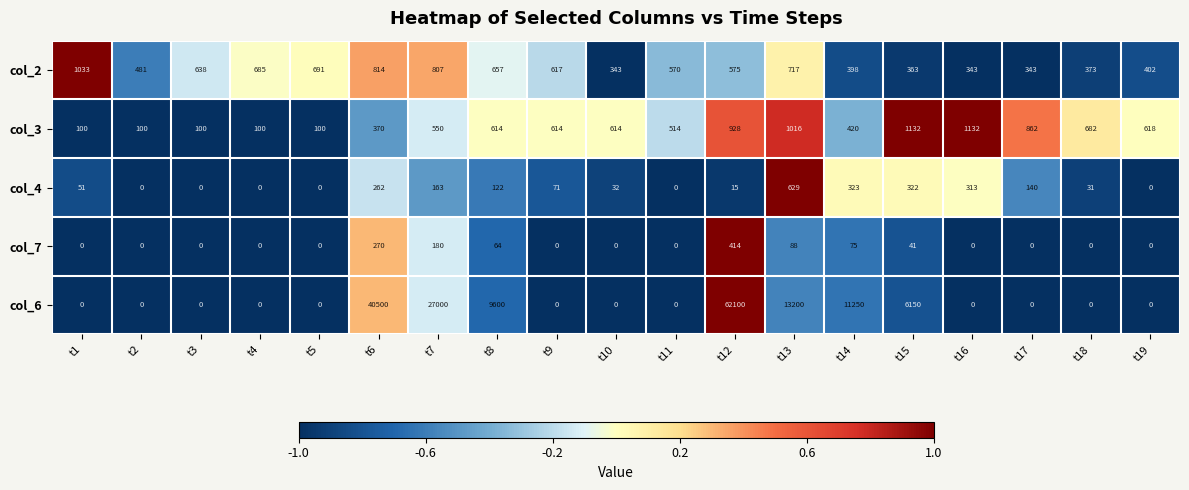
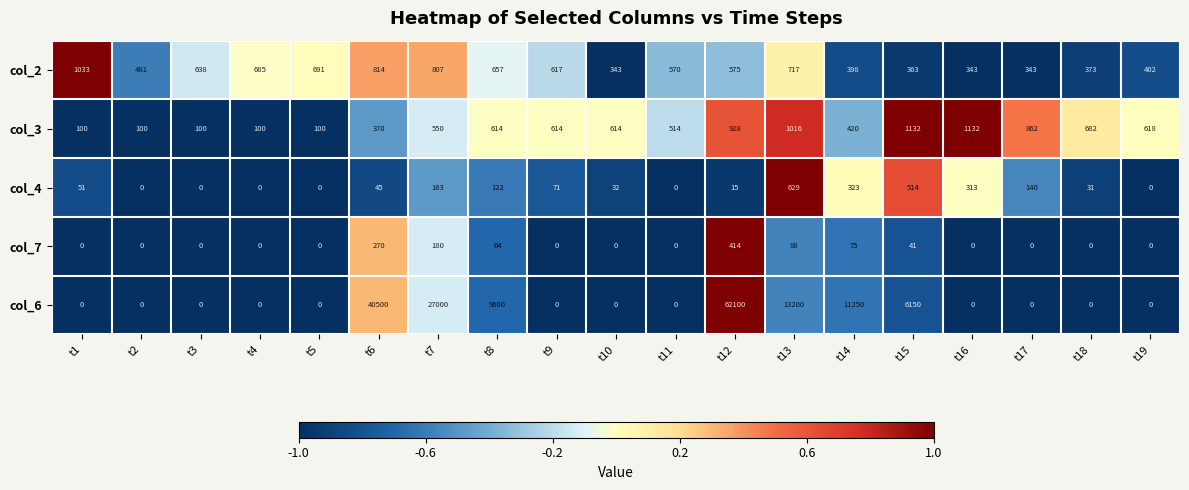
  {
    "col_2": {
      "t1": 1033,
      "t2": 481,
      "t3": 638,
      "t4": 685,
      "t5": 691,
      "t6": 814,
      "t7": 807,
      "t8": 657,
      "t9": 617,
      "t10": 343,
      "t11": 570,
      "t12": 575,
      "t13": 717,
      "t14": 398,
      "t15": 363,
      "t16": 343,
      "t17": 343,
      "t18": 373,
      "t19": 402
    },
    "col_3": {
      "t1": 100,
      "t2": 100,
      "t3": 100,
      "t4": 100,
      "t5": 100,
      "t6": 370,
      "t7": 550,
      "t8": 614,
      "t9": 614,
      "t10": 614,
      "t11": 514,
      "t12": 928,
      "t13": 1016,
      "t14": 420,
      "t15": 1132,
      "t16": 1132,
      "t17": 862,
      "t18": 682,
      "t19": 618
    },
    "col_4": {
      "t1": 51,
      "t2": 0,
      "t3": 0,
      "t4": 0,
      "t5": 0,
-     "t6": 262,
+     "t6": 45,
      "t7": 163,
      "t8": 122,
      "t9": 71,
      "t10": 32,
      "t11": 0,
      "t12": 15,
      "t13": 629,
      "t14": 323,
-     "t15": 322,
+     "t15": 514,
      "t16": 313,
      "t17": 140,
      "t18": 31,
      "t19": 0
    },
    "col_7": {
      "t1": 0,
      "t2": 0,
      "t3": 0,
      "t4": 0,
      "t5": 0,
      "t6": 270,
      "t7": 180,
      "t8": 64,
      "t9": 0,
      "t10": 0,
      "t11": 0,
      "t12": 414,
      "t13": 88,
      "t14": 75,
      "t15": 41,
      "t16": 0,
      "t17": 0,
      "t18": 0,
      "t19": 0
    },
    "col_6": {
      "t1": 0,
      "t2": 0,
      "t3": 0,
      "t4": 0,
      "t5": 0,
      "t6": 40500,
      "t7": 27000,
      "t8": 9600,
      "t9": 0,
      "t10": 0,
      "t11": 0,
      "t12": 62100,
      "t13": 13200,
      "t14": 11250,
      "t15": 6150,
      "t16": 0,
      "t17": 0,
      "t18": 0,
      "t19": 0
    }
  }
